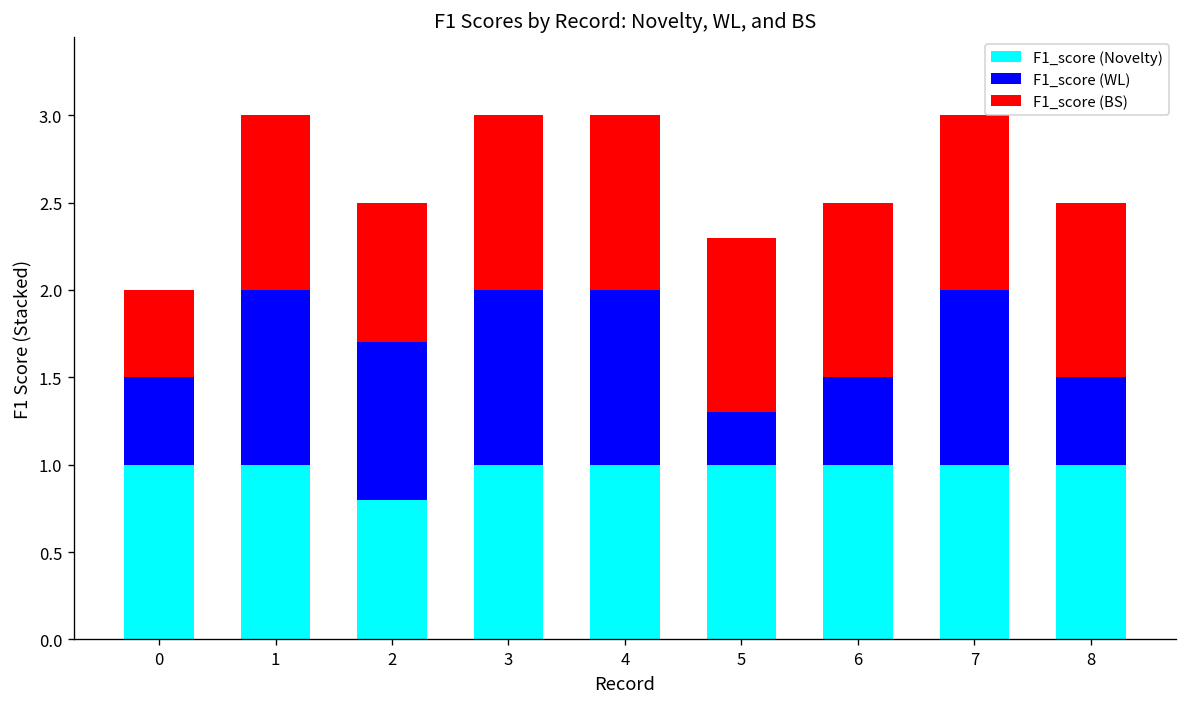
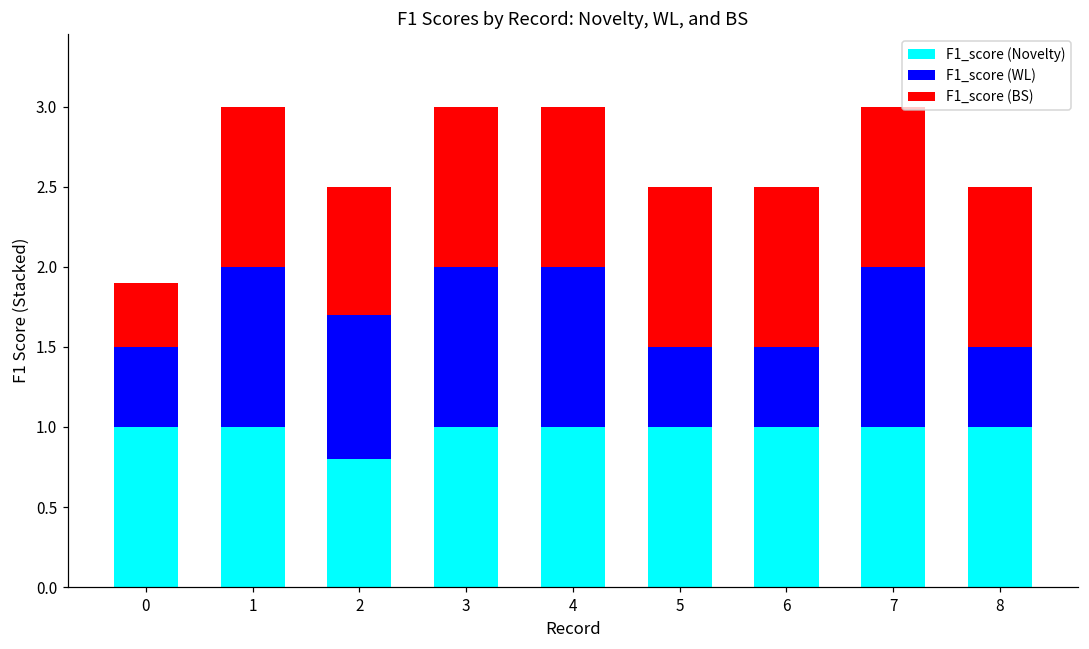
  {
    "F1_score (Novelty)": {
      "0": 1.0,
      "1": 1.0,
      "2": 0.8,
      "3": 1.0,
      "4": 1.0,
      "5": 1.0,
      "6": 1.0,
      "7": 1.0,
      "8": 1.0
    },
    "F1_score (WL)": {
      "0": 0.5,
      "1": 1.0,
      "2": 0.9,
      "3": 1.0,
      "4": 1.0,
-     "5": 0.3,
+     "5": 0.5,
      "6": 0.5,
      "7": 1.0,
      "8": 0.5
    },
    "F1_score (BS)": {
-     "0": 0.5,
+     "0": 0.4,
      "1": 1.0,
      "2": 0.8,
      "3": 1.0,
      "4": 1.0,
      "5": 1.0,
      "6": 1.0,
      "7": 1.0,
      "8": 1.0
    }
  }
